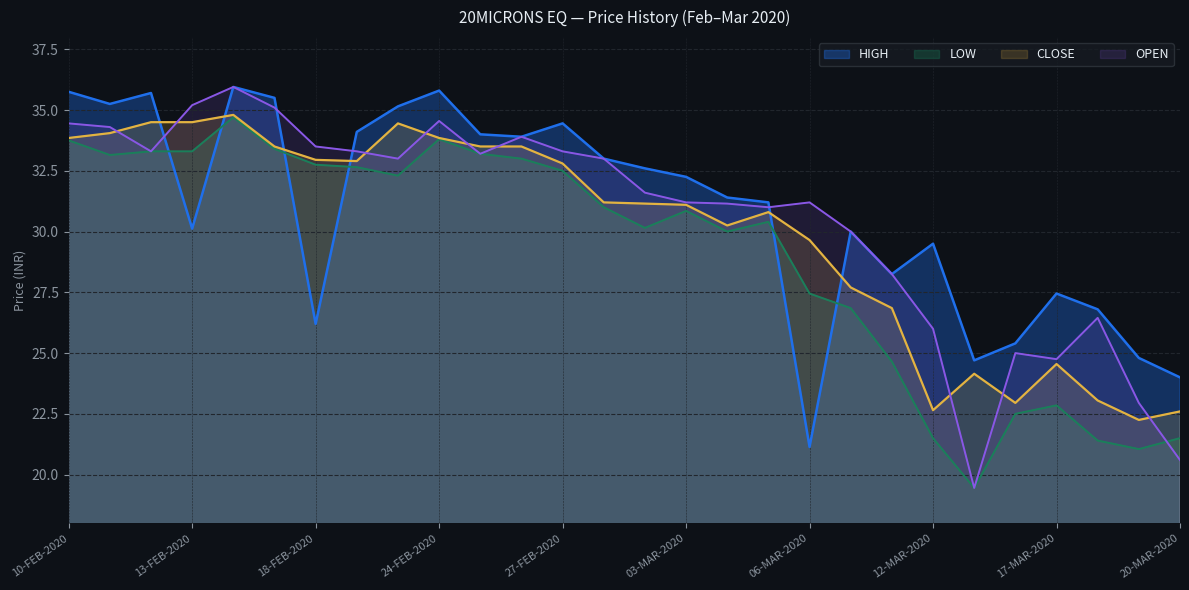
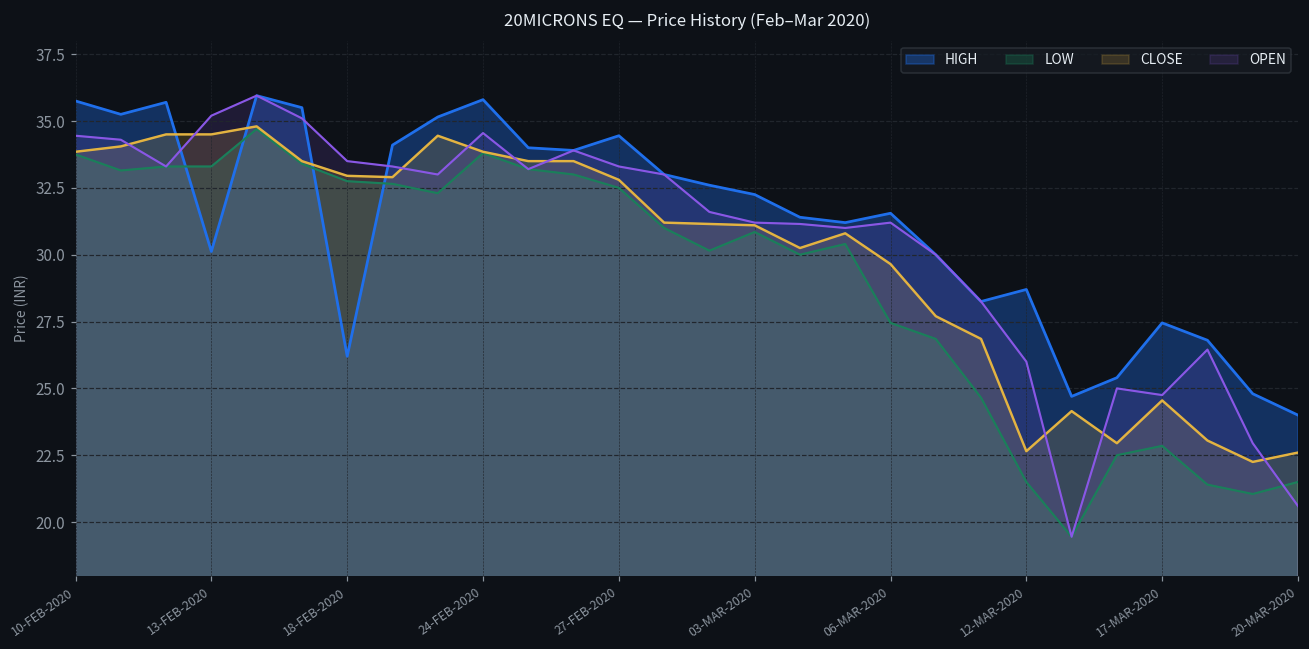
  {
    "HIGH": {
      "10-FEB-2020": 35.8,
      "13-FEB-2020": 30.1,
      "18-FEB-2020": 26.2,
      "24-FEB-2020": 35.8,
      "27-FEB-2020": 34.5,
      "03-MAR-2020": 32.3,
-     "06-MAR-2020": 21.1,
-     "12-MAR-2020": 29.5,
+     "06-MAR-2020": 31.6,
+     "12-MAR-2020": 28.7,
      "17-MAR-2020": 27.5,
      "20-MAR-2020": 24.0
    }
  }
